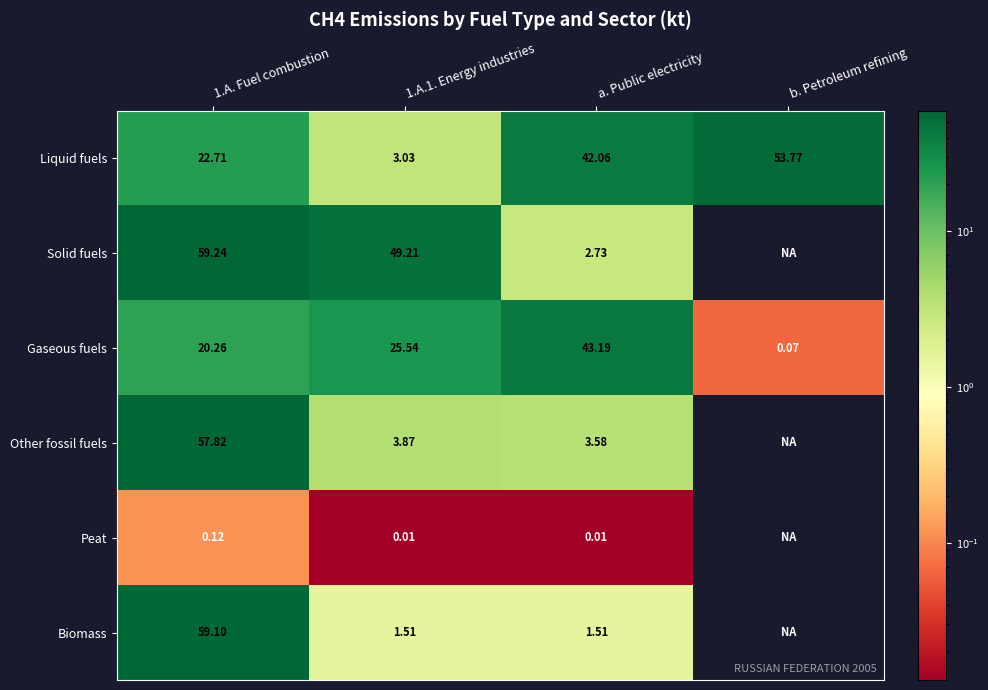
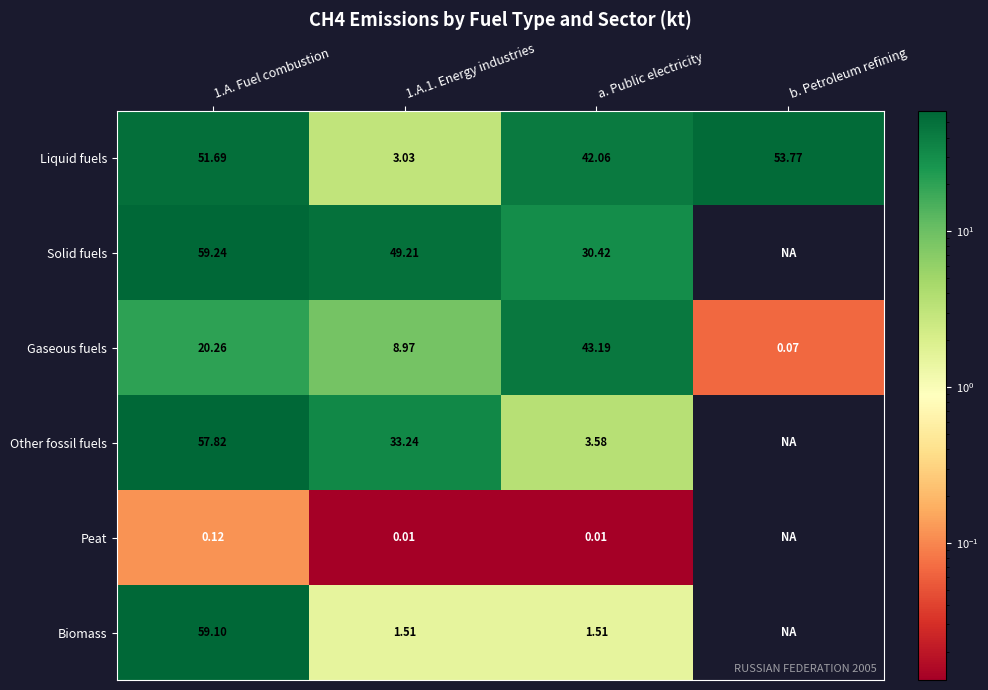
  {
    "Liquid fuels": {
-     "1.A. Fuel combustion": 22.71,
+     "1.A. Fuel combustion": 51.69,
      "1.A.1. Energy industries": 3.03,
      "a. Public electricity": 42.06,
      "b. Petroleum refining": 53.77
    },
    "Solid fuels": {
      "1.A. Fuel combustion": 59.24,
      "1.A.1. Energy industries": 49.21,
-     "a. Public electricity": 2.73
+     "a. Public electricity": 30.42
    },
    "Gaseous fuels": {
      "1.A. Fuel combustion": 20.26,
-     "1.A.1. Energy industries": 25.54,
+     "1.A.1. Energy industries": 8.97,
      "a. Public electricity": 43.19,
      "b. Petroleum refining": 0.07
    },
    "Other fossil fuels": {
      "1.A. Fuel combustion": 57.82,
-     "1.A.1. Energy industries": 3.87,
+     "1.A.1. Energy industries": 33.24,
      "a. Public electricity": 3.58
    },
    "Peat": {
      "1.A. Fuel combustion": 0.12,
      "1.A.1. Energy industries": 0.01,
      "a. Public electricity": 0.01
    },
    "Biomass": {
      "1.A. Fuel combustion": 59.10,
      "1.A.1. Energy industries": 1.51,
      "a. Public electricity": 1.51
    }
  }
